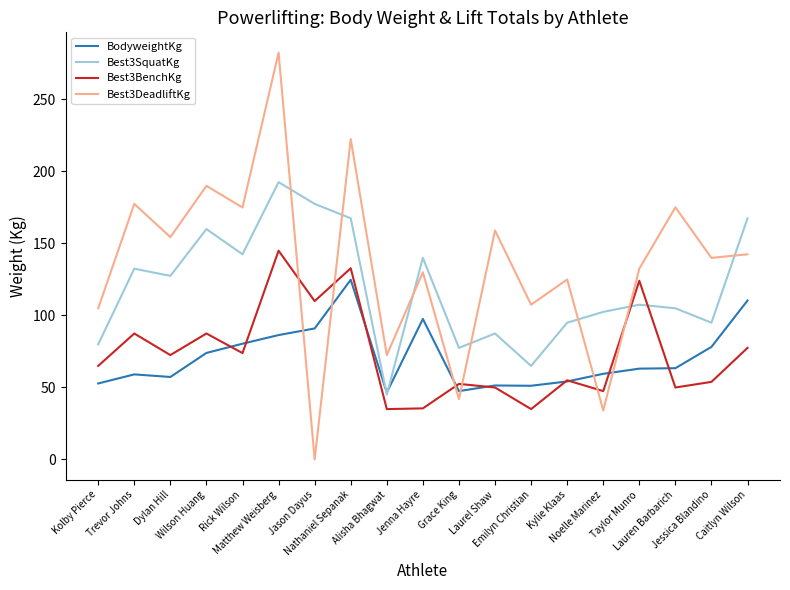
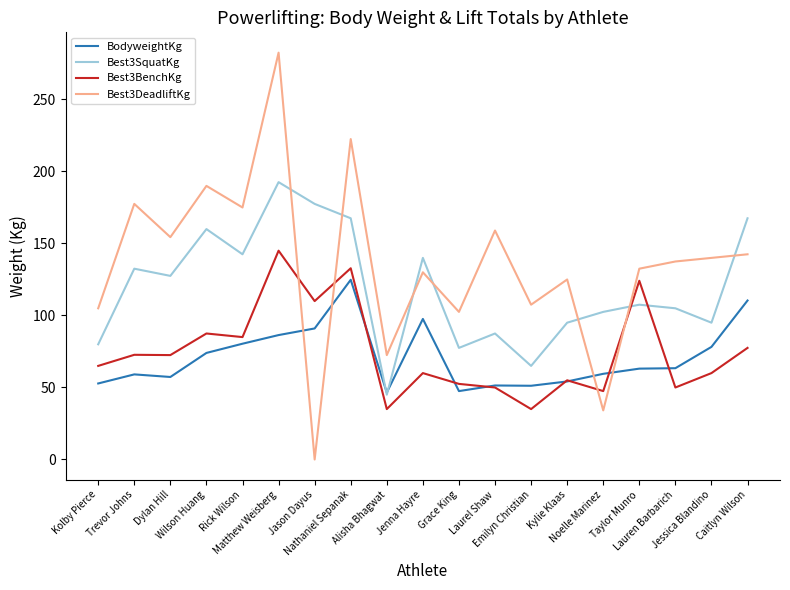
  {
    "BodyweightKg": {
      "Kolby Pierce": 53,
      "Trevor Johns": 59,
      "Dylan Hill": 57,
      "Wilson Huang": 74,
      "Rick Wilson": 80,
      "Matthew Weisberg": 86,
      "Jason Dayus": 91,
      "Nathaniel Sepanak": 125,
      "Jenna Hayre": 98,
      "Grace King": 48,
      "Emilyn Christian": 51,
      "Noelle Marinez": 60,
      "Taylor Munro": 63,
      "Lauren Barbarich": 63,
      "Jessica Blandino": 78,
      "Caitlyn Wilson": 110
    },
    "Best3SquatKg": {
      "Kolby Pierce": 80,
      "Trevor Johns": 133,
      "Dylan Hill": 128,
      "Wilson Huang": 160,
      "Rick Wilson": 143,
      "Matthew Weisberg": 193,
      "Jason Dayus": 178,
      "Nathaniel Sepanak": 168,
      "Jenna Hayre": 140,
      "Grace King": 78,
      "Laurel Shaw": 88,
      "Emilyn Christian": 65,
      "Kylie Klaas": 95,
      "Noelle Marinez": 103,
      "Taylor Munro": 108,
      "Lauren Barbarich": 105,
      "Jessica Blandino": 95,
      "Caitlyn Wilson": 168
    },
    "Best3BenchKg": {
      "Kolby Pierce": 65,
-     "Trevor Johns": 88,
+     "Trevor Johns": 73,
      "Dylan Hill": 73,
      "Wilson Huang": 88,
-     "Rick Wilson": 74,
+     "Rick Wilson": 85,
      "Matthew Weisberg": 145,
      "Jason Dayus": 110,
      "Nathaniel Sepanak": 133,
      "Alisha Bhagwat": 35,
-     "Jenna Hayre": 36,
+     "Jenna Hayre": 60,
      "Grace King": 53,
      "Emilyn Christian": 35,
      "Noelle Marinez": 48,
      "Taylor Munro": 124,
      "Lauren Barbarich": 50,
-     "Jessica Blandino": 54,
+     "Jessica Blandino": 60,
      "Caitlyn Wilson": 78
    },
    "Best3DeadliftKg": {
      "Kolby Pierce": 105,
      "Trevor Johns": 178,
      "Dylan Hill": 154,
      "Wilson Huang": 190,
      "Rick Wilson": 175,
      "Matthew Weisberg": 283,
      "Jason Dayus": 0,
      "Nathaniel Sepanak": 223,
      "Alisha Bhagwat": 73,
      "Jenna Hayre": 130,
-     "Grace King": 42,
+     "Grace King": 103,
      "Laurel Shaw": 159,
      "Emilyn Christian": 108,
      "Kylie Klaas": 125,
      "Noelle Marinez": 34,
      "Taylor Munro": 133,
-     "Lauren Barbarich": 175,
+     "Lauren Barbarich": 138,
      "Jessica Blandino": 140,
      "Caitlyn Wilson": 143
    }
  }
